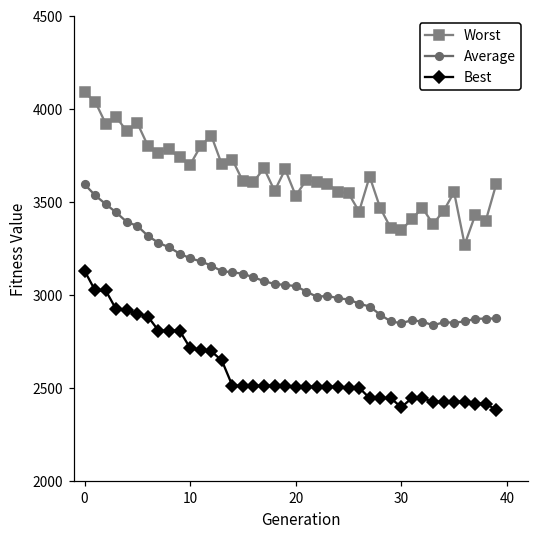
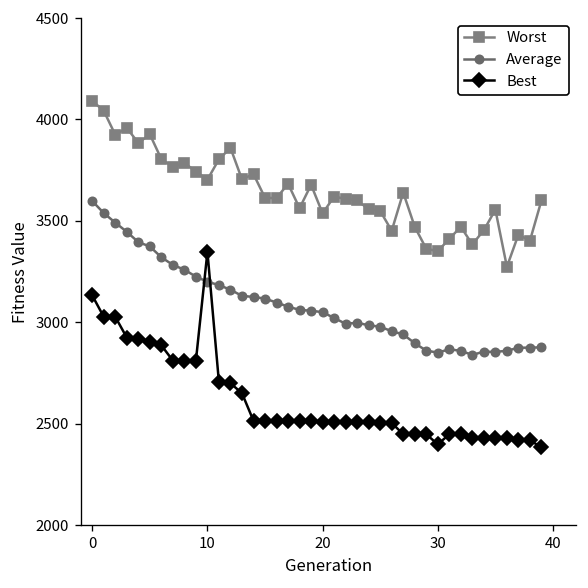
  {
    "Best": {
      "0": 3130,
-     "10": 2720,
+     "10": 3350,
      "20": 2510,
      "30": 2400
    }
  }
